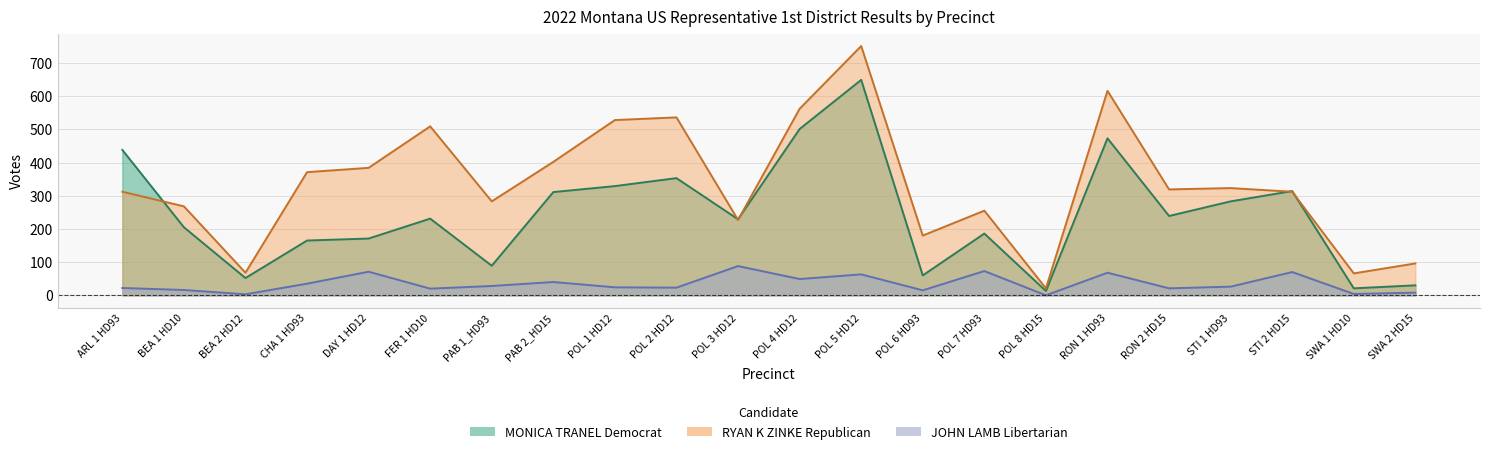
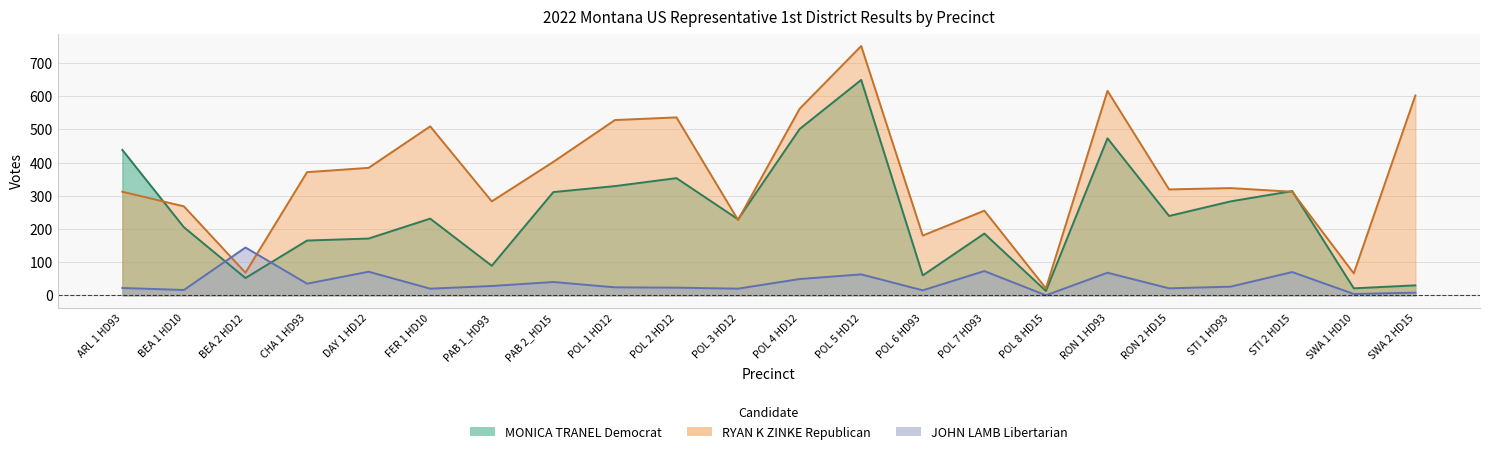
  {
    "MONICA TRANEL Democrat": {
      "ARL 1 HD93": 440,
      "BEA 1 HD10": 210,
      "BEA 2 HD12": 50,
      "CHA 1 HD93": 170,
      "DAY 1 HD12": 170,
      "FER 1 HD10": 230,
      "PAB 1_HD93": 90,
      "PAB 2_HD15": 310,
      "POL 1 HD12": 330,
      "POL 2 HD12": 350,
      "POL 4 HD12": 500,
      "POL 5 HD12": 650,
      "POL 6 HD93": 60,
      "POL 7 HD93": 190,
      "POL 8 HD15": 10,
      "RON 1 HD93": 470,
      "RON 2 HD15": 240,
      "STI 1 HD93": 280,
      "SWA 1 HD10": 20,
      "SWA 2 HD15": 30
    },
    "RYAN K ZINKE Republican": {
      "ARL 1 HD93": 310,
      "BEA 1 HD10": 270,
      "BEA 2 HD12": 70,
      "CHA 1 HD93": 370,
      "DAY 1 HD12": 380,
      "FER 1 HD10": 510,
      "PAB 1_HD93": 280,
      "PAB 2_HD15": 400,
      "POL 1 HD12": 530,
      "POL 2 HD12": 540,
      "POL 4 HD12": 560,
      "POL 5 HD12": 750,
      "POL 6 HD93": 180,
      "POL 7 HD93": 260,
      "POL 8 HD15": 20,
      "RON 1 HD93": 620,
      "RON 2 HD15": 320,
      "STI 1 HD93": 320,
      "SWA 1 HD10": 70,
-     "SWA 2 HD15": 100
+     "SWA 2 HD15": 600
    },
    "JOHN LAMB Libertarian": {
      "ARL 1 HD93": 20,
      "BEA 1 HD10": 20,
-     "BEA 2 HD12": 0,
+     "BEA 2 HD12": 140,
      "CHA 1 HD93": 40,
      "DAY 1 HD12": 70,
      "FER 1 HD10": 20,
      "PAB 1_HD93": 30,
      "PAB 2_HD15": 40,
      "POL 1 HD12": 20,
      "POL 2 HD12": 20,
-     "POL 3 HD12": 90,
+     "POL 3 HD12": 20,
      "POL 4 HD12": 50,
      "POL 5 HD12": 60,
      "POL 6 HD93": 20,
      "POL 7 HD93": 70,
      "POL 8 HD15": 0,
      "RON 1 HD93": 70,
      "RON 2 HD15": 20,
      "STI 1 HD93": 30,
      "STI 2 HD15": 70,
      "SWA 1 HD10": 0,
      "SWA 2 HD15": 10
    }
  }
